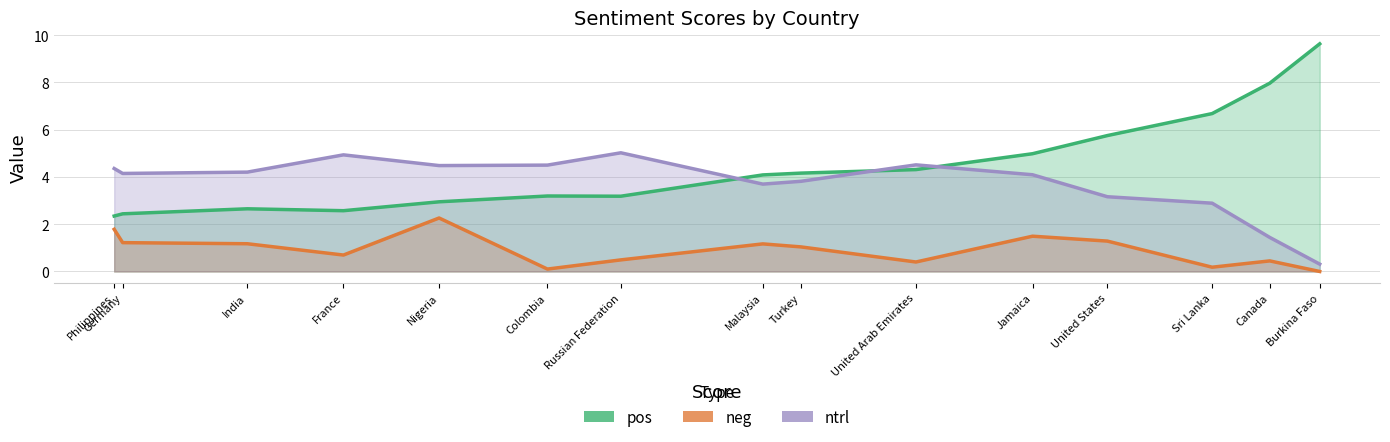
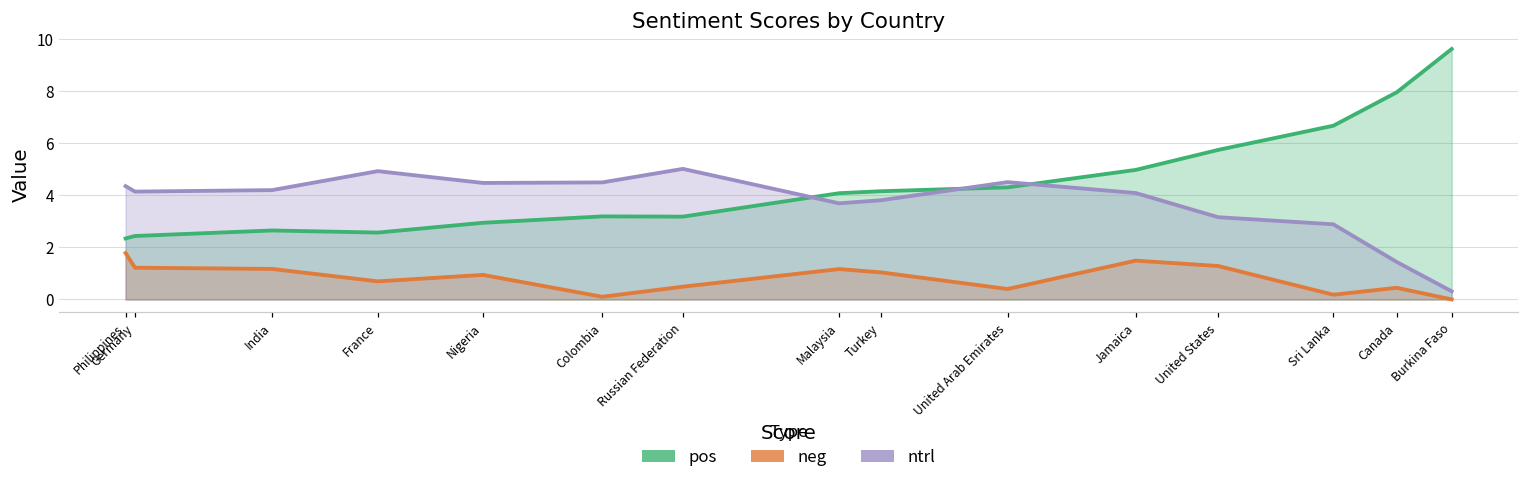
  {
    "neg": {
      "Philippines": 1.8,
      "Germany": 1.2,
      "India": 1.2,
      "France": 0.7,
-     "Nigeria": 2.3,
+     "Nigeria": 0.9,
      "Colombia": 0.1,
      "Russian Federation": 0.5,
      "Malaysia": 1.2,
      "Turkey": 1.0,
      "United Arab Emirates": 0.4,
      "Jamaica": 1.5,
      "United States": 1.3,
      "Sri Lanka": 0.2,
      "Canada": 0.4,
      "Burkina Faso": 0.0
    }
  }
